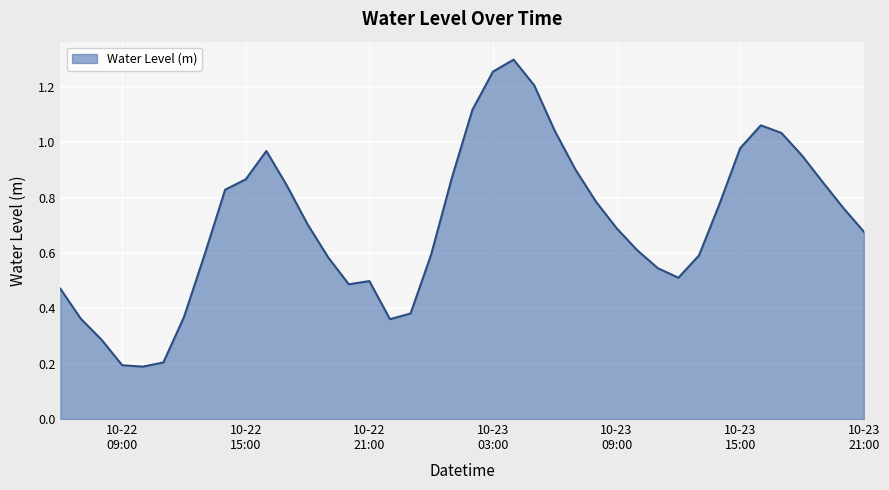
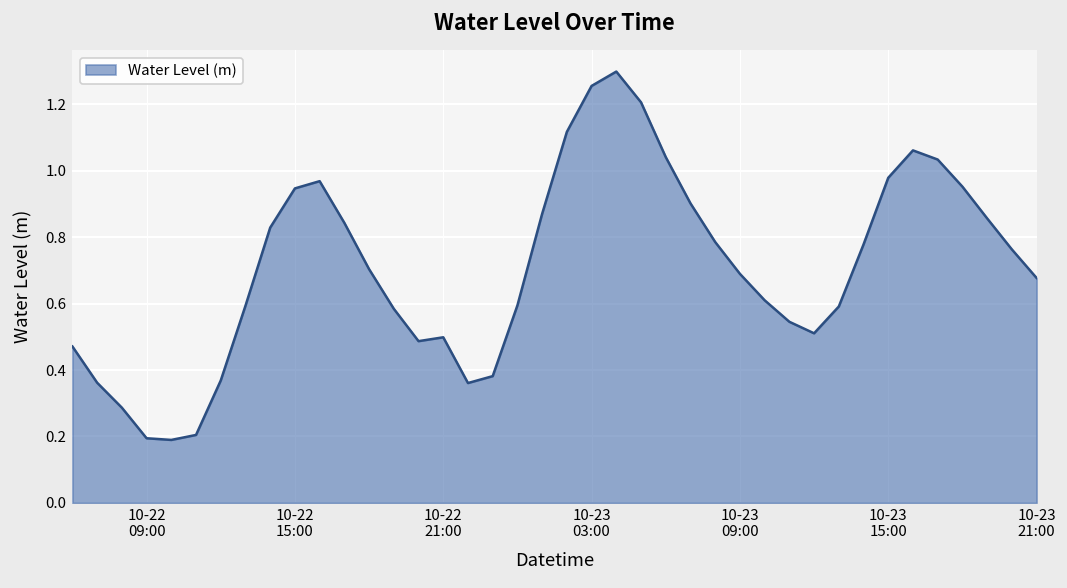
  {
    "10-22 09:00": 0.19,
-   "10-22 15:00": 0.87,
+   "10-22 15:00": 0.95,
    "10-22 21:00": 0.50,
    "10-23 03:00": 1.26,
    "10-23 09:00": 0.69,
    "10-23 15:00": 0.98,
    "10-23 21:00": 0.68
  }
